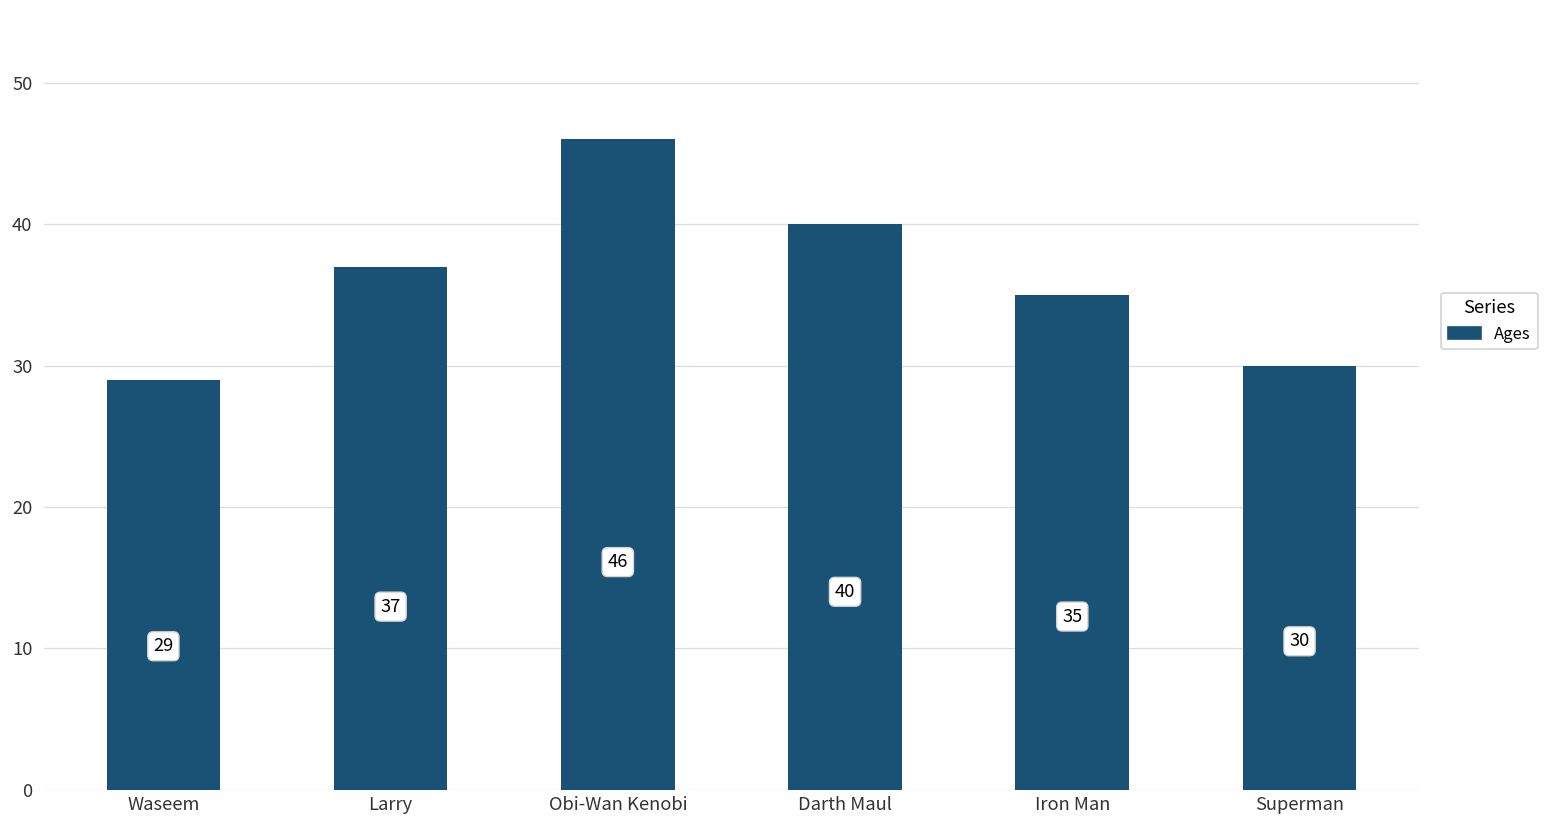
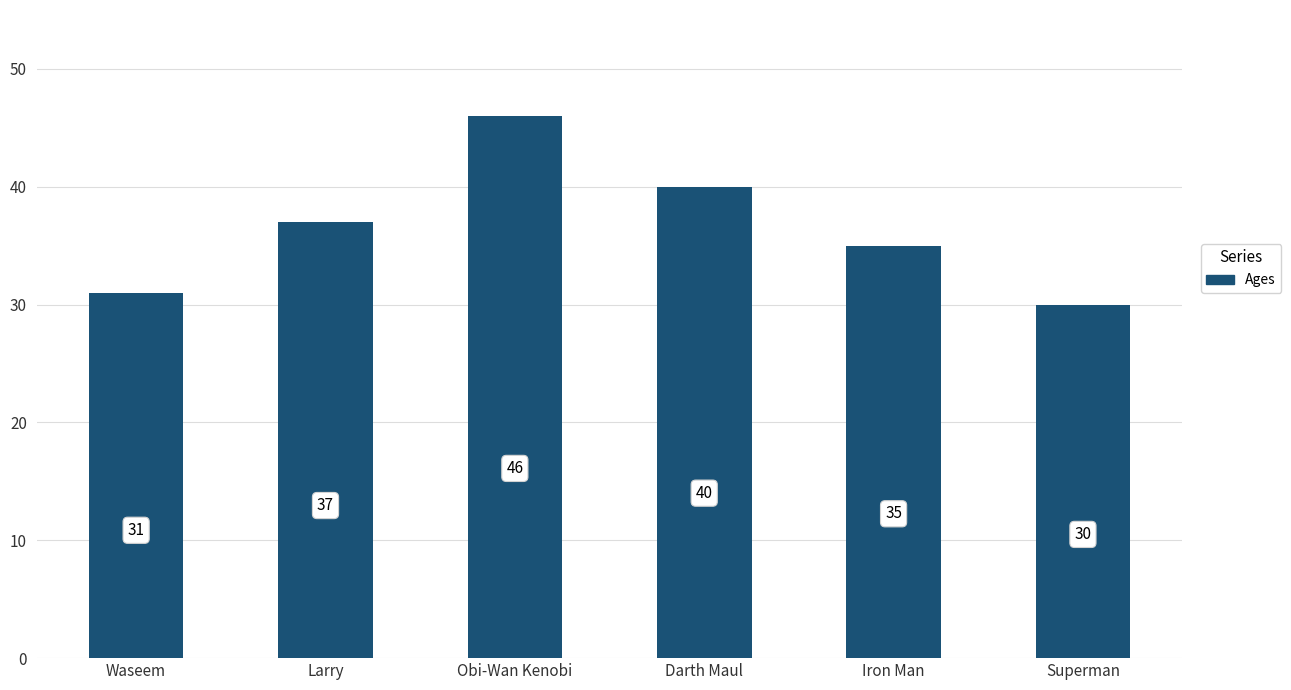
  {
-   "Waseem": 29
+   "Waseem": 31
  }
